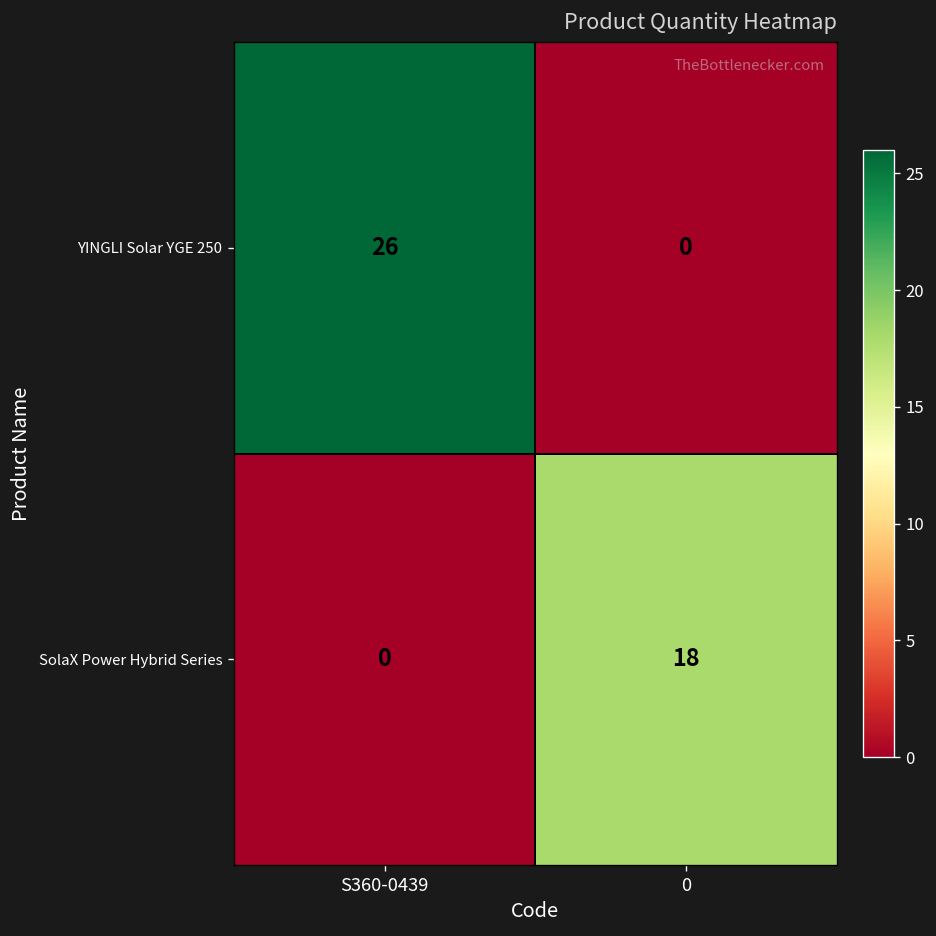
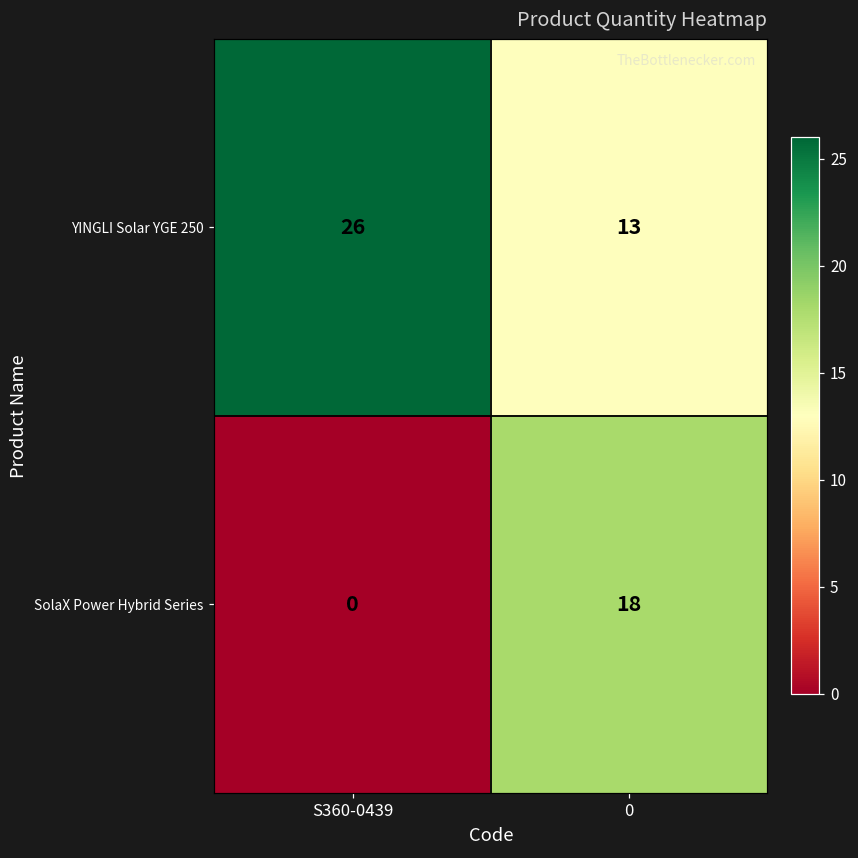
  {
    "YINGLI Solar YGE 250": {
      "S360-0439": 26,
-     "0": 0
+     "0": 13
    },
    "SolaX Power Hybrid Series": {
      "S360-0439": 0,
      "0": 18
    }
  }
